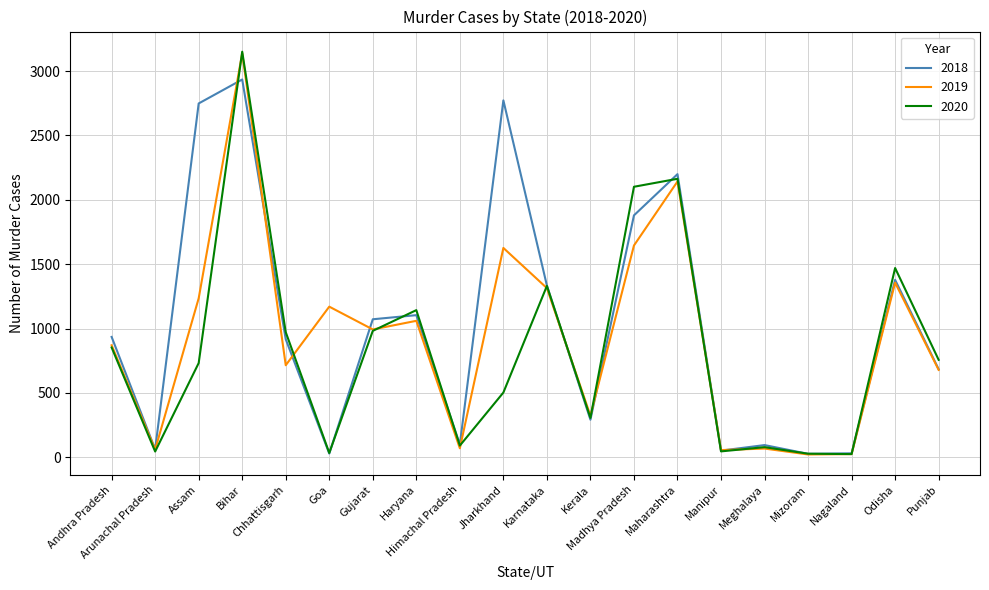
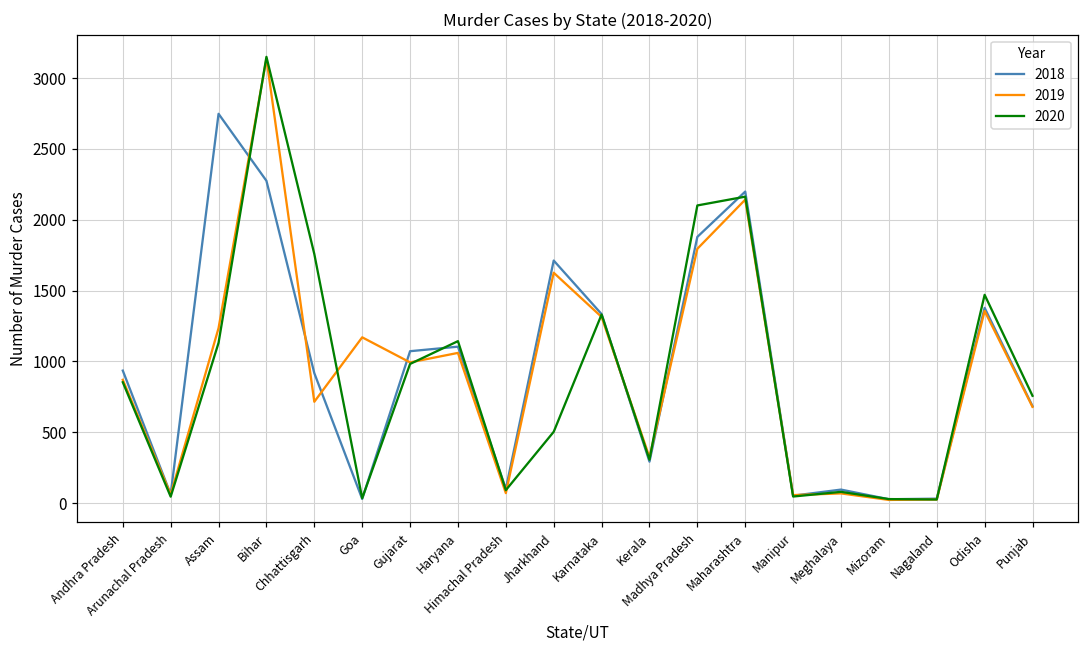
  {
    "2018": {
      "Andhra Pradesh": 940,
      "Assam": 2750,
-     "Bihar": 2930,
+     "Bihar": 2280,
      "Chhattisgarh": 920,
      "Gujarat": 1070,
      "Haryana": 1100,
-     "Jharkhand": 2770,
+     "Jharkhand": 1710,
      "Madhya Pradesh": 1880,
      "Maharashtra": 2200,
      "Odisha": 1380
    },
    "2019": {
      "Assam": 1240,
      "Chhattisgarh": 720,
      "Goa": 1170,
      "Haryana": 1060,
      "Himachal Pradesh": 70,
      "Jharkhand": 1630,
-     "Madhya Pradesh": 1650,
+     "Madhya Pradesh": 1800,
      "Maharashtra": 2140,
      "Odisha": 1360
    },
    "2020": {
-     "Assam": 730,
-     "Chhattisgarh": 970,
+     "Assam": 1130,
+     "Chhattisgarh": 1760,
      "Haryana": 1140,
      "Jharkhand": 500,
      "Madhya Pradesh": 2100,
      "Maharashtra": 2160,
      "Odisha": 1470,
      "Punjab": 760
    }
  }
